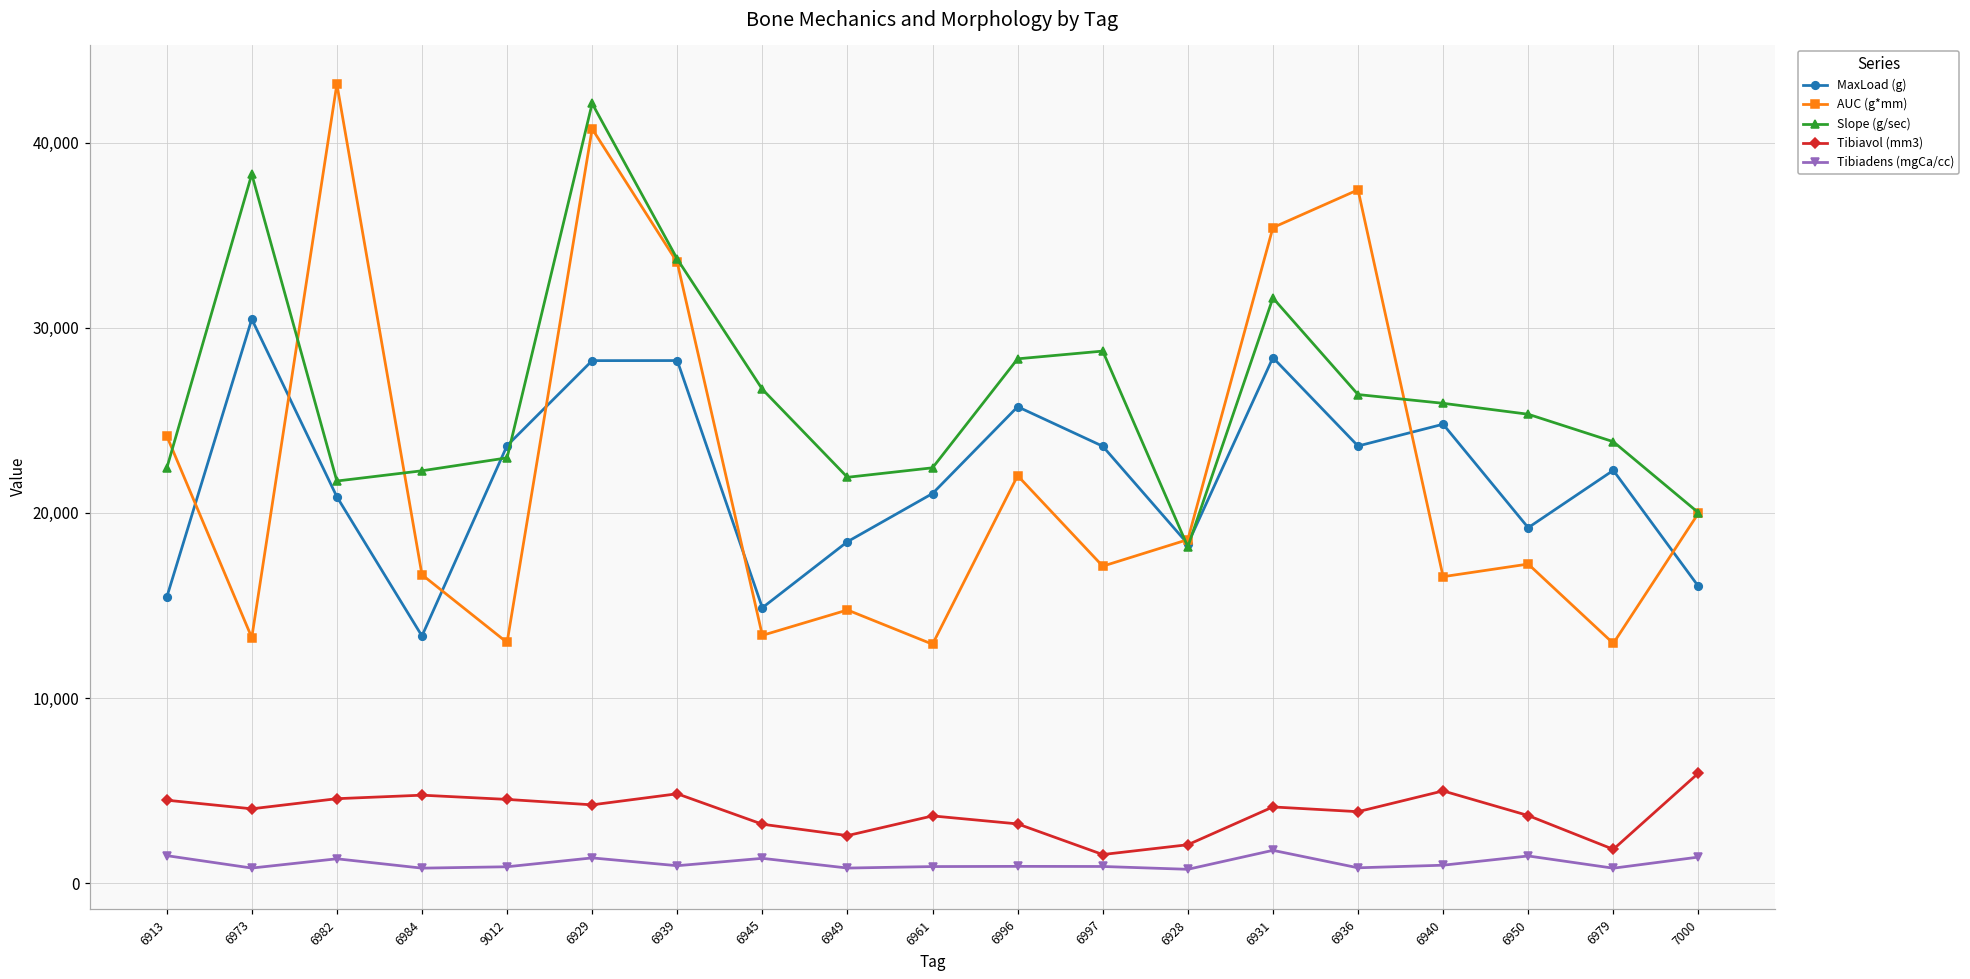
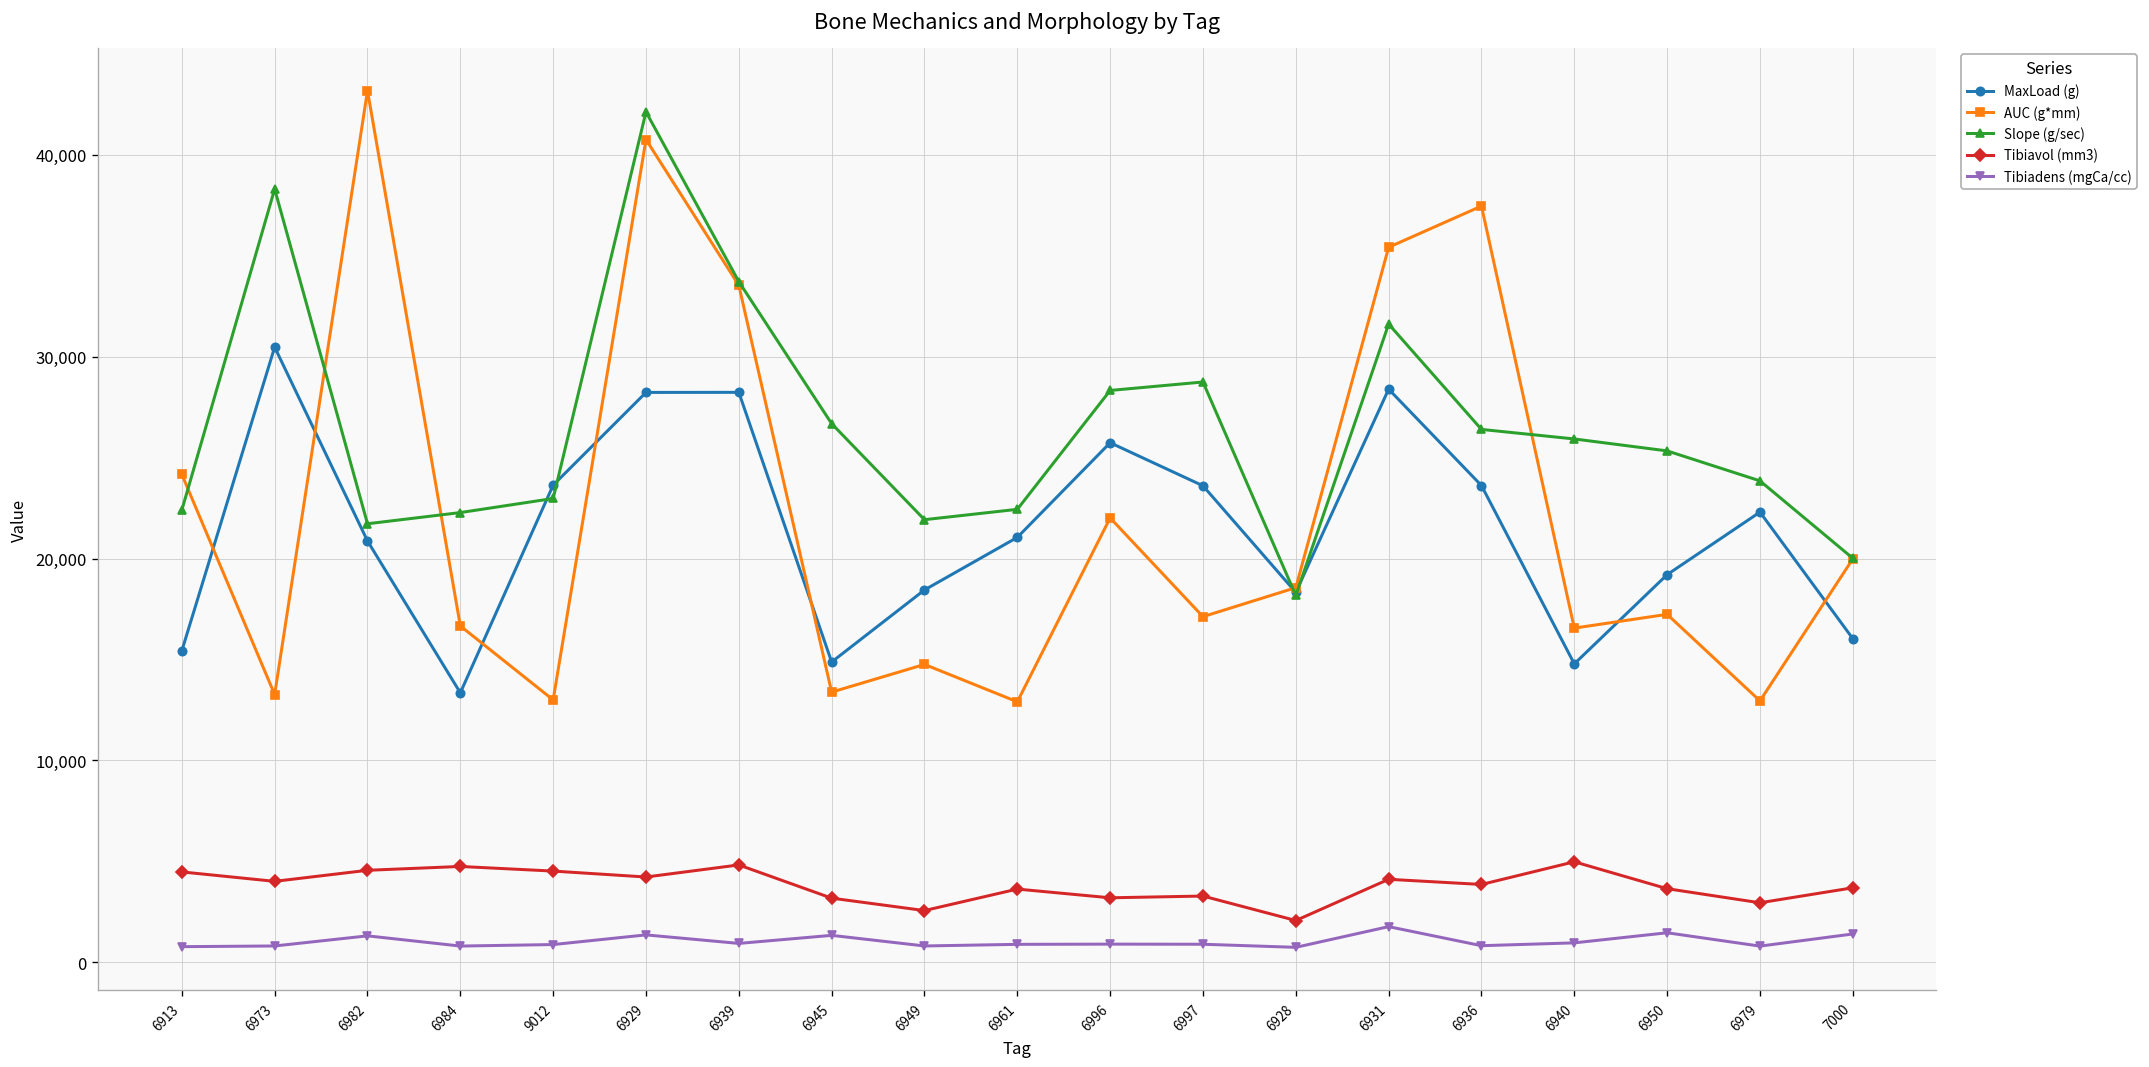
  {
    "MaxLoad (g)": {
      "6913": "15,400",
      "6973": "30,500",
      "6982": "20,900",
      "6984": "13,300",
      "9012": "23,600",
      "6929": "28,200",
      "6939": "28,200",
      "6945": "14,900",
      "6949": "18,400",
      "6961": "21,000",
      "6996": "25,700",
      "6997": "23,600",
      "6928": "18,300",
      "6931": "28,400",
      "6936": "23,600",
-     "6940": "24,800",
+     "6940": "14,800",
      "6950": "19,200",
      "6979": "22,300",
      "7000": "16,000"
    },
    "AUC (g*mm)": {
      "6913": "24,200",
      "6973": "13,300",
      "6982": "43,200",
      "6984": "16,700",
      "9012": "13,000",
      "6929": "40,800",
      "6939": "33,500",
      "6945": "13,400",
      "6949": "14,800",
      "6961": "12,900",
      "6996": "22,000",
      "6997": "17,100",
      "6928": "18,600",
      "6931": "35,400",
      "6936": "37,500",
      "6940": "16,600",
      "6950": "17,200",
      "6979": "12,900"
    },
    "Slope (g/sec)": {
      "6913": "22,400",
      "6973": "38,300",
      "6982": "21,700",
      "6984": "22,300",
      "9012": "23,000",
      "6929": "42,100",
      "6939": "33,700",
      "6945": "26,700",
      "6949": "21,900",
      "6961": "22,400",
      "6996": "28,300",
      "6997": "28,700",
      "6928": "18,200",
      "6931": "31,600",
      "6936": "26,400",
      "6940": "25,900",
      "6950": "25,300",
      "6979": "23,800"
    },
    "Tibiavol (mm3)": {
      "6913": "4,500",
      "6973": "4,000",
      "6982": "4,600",
      "6984": "4,700",
      "9012": "4,500",
      "6929": "4,200",
      "6939": "4,800",
      "6945": "3,200",
      "6949": "2,600",
      "6961": "3,600",
      "6996": "3,200",
-     "6997": "1,500",
+     "6997": "3,300",
      "6928": "2,100",
      "6931": "4,100",
      "6936": "3,900",
      "6940": "5,000",
      "6950": "3,600",
-     "6979": "1,800",
-     "7000": "5,900"
+     "6979": "3,000",
+     "7000": "3,700"
    },
    "Tibiadens (mgCa/cc)": {
-     "6913": "1,500",
+     "6913": "800",
      "6973": "800",
      "6982": "1,300",
      "6984": "800",
      "9012": "900",
      "6929": "1,400",
      "6939": "900",
      "6945": "1,300",
      "6949": "800",
      "6961": "900",
      "6996": "900",
      "6997": "900",
      "6928": "700",
      "6931": "1,800",
      "6936": "800",
      "6940": "1,000",
      "6950": "1,500",
      "6979": "800",
      "7000": "1,400"
    }
  }
